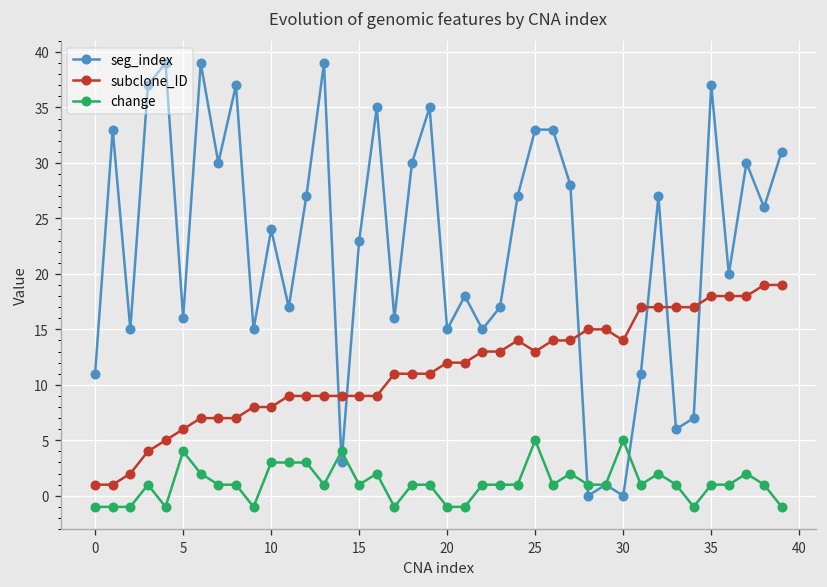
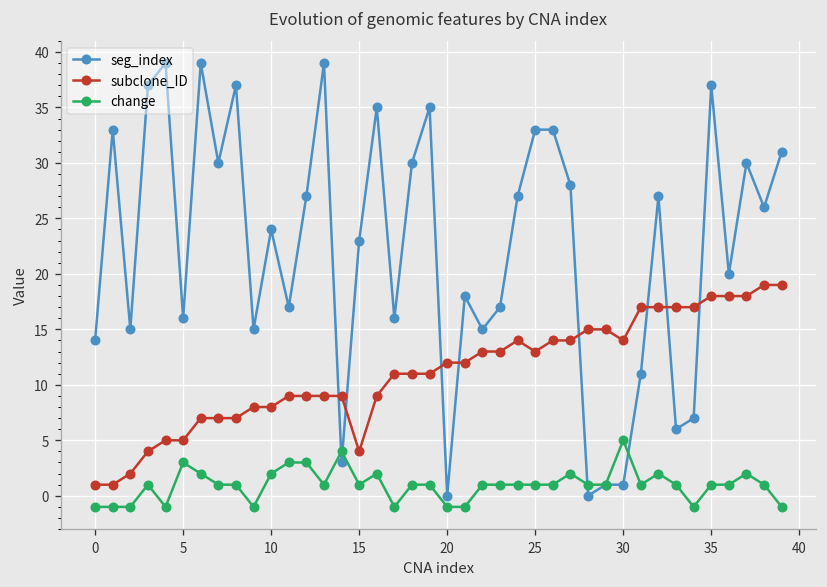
  {
    "seg_index": {
-     "0": 11,
+     "0": 14,
      "5": 16,
      "10": 24,
      "15": 23,
-     "20": 15,
+     "20": 0,
      "25": 33,
-     "30": 0,
+     "30": 1,
      "35": 37
    },
    "subclone_ID": {
      "0": 1,
-     "5": 6,
+     "5": 5,
      "10": 8,
-     "15": 9,
+     "15": 4,
      "20": 12,
      "25": 13,
      "30": 14,
      "35": 18
    },
    "change": {
      "0": -1,
-     "5": 4,
-     "10": 3,
+     "5": 3,
+     "10": 2,
      "15": 1,
      "20": -1,
-     "25": 5,
+     "25": 1,
      "30": 5,
      "35": 1
    }
  }
